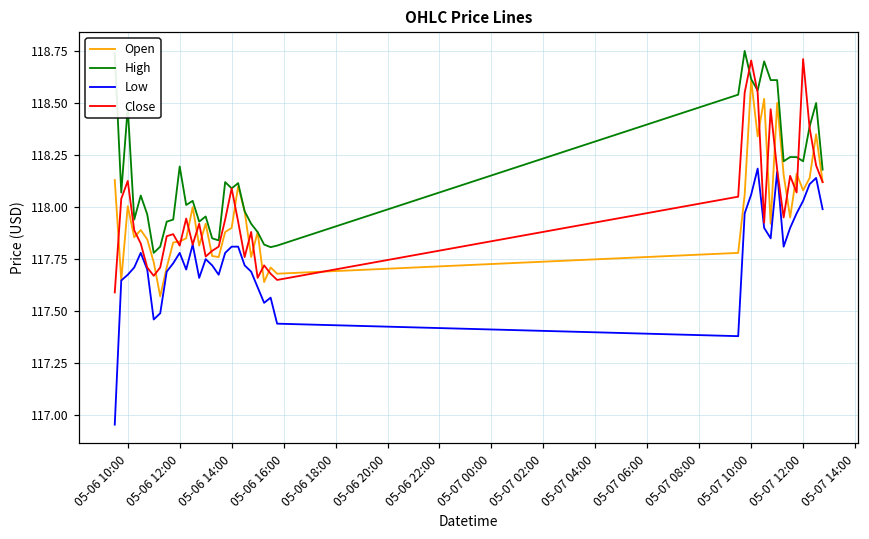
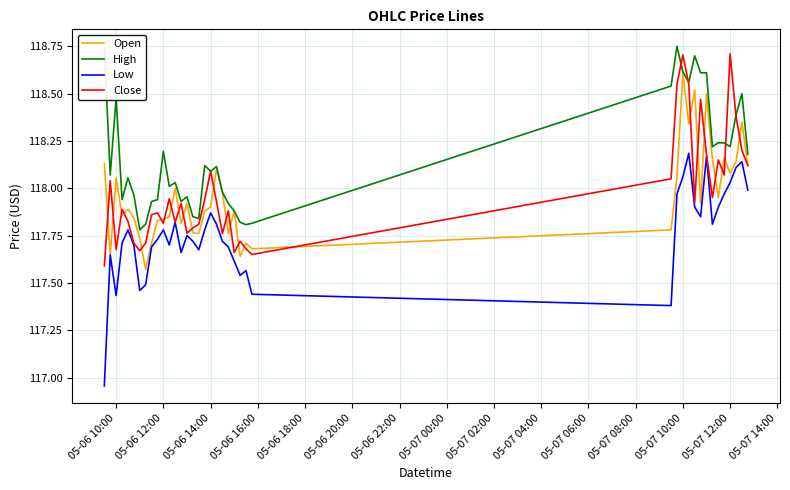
  {
    "Open": {
-     "05-06 10:00": 118.00,
+     "05-06 10:00": 118.06,
      "05-06 12:00": 117.83,
      "05-06 14:00": 117.90,
      "05-07 12:00": 118.08
    },
    "High": {
      "05-06 12:00": 118.20,
      "05-07 12:00": 118.22
    },
    "Low": {
-     "05-06 10:00": 117.68,
+     "05-06 10:00": 117.43,
      "05-06 12:00": 117.78,
-     "05-06 14:00": 117.81,
+     "05-06 14:00": 117.87,
      "05-07 10:00": 118.06,
      "05-07 12:00": 118.03
    },
    "Close": {
-     "05-06 10:00": 118.13,
+     "05-06 10:00": 117.68,
      "05-06 12:00": 117.82,
      "05-07 10:00": 118.70,
      "05-07 12:00": 118.71
    }
  }
